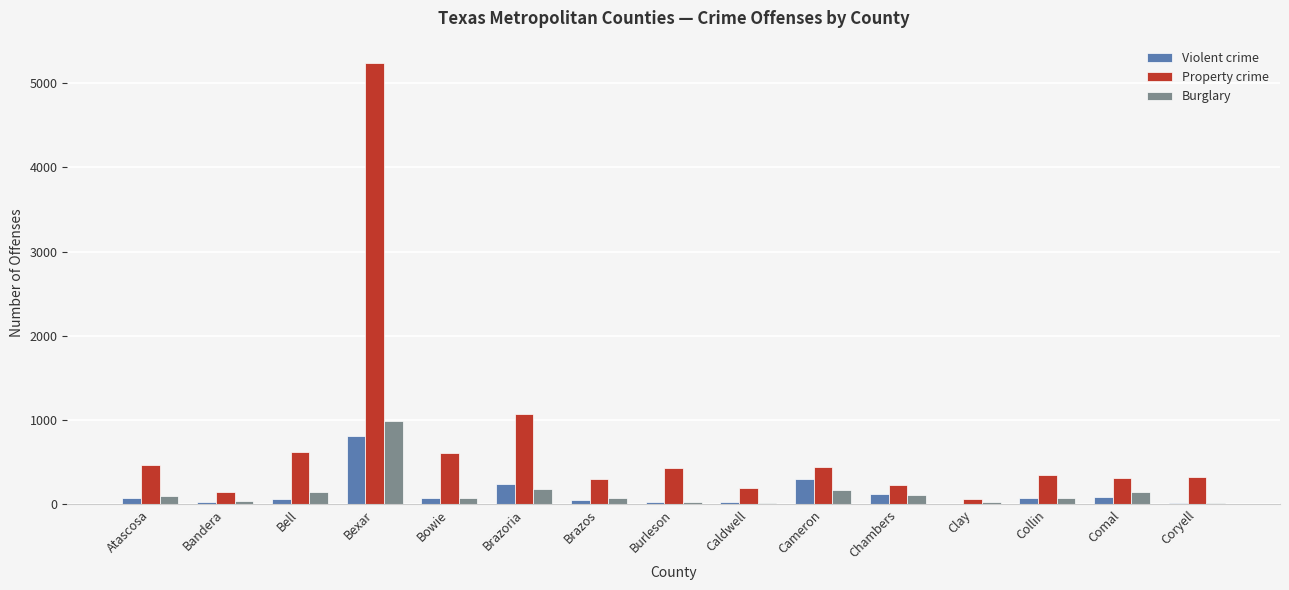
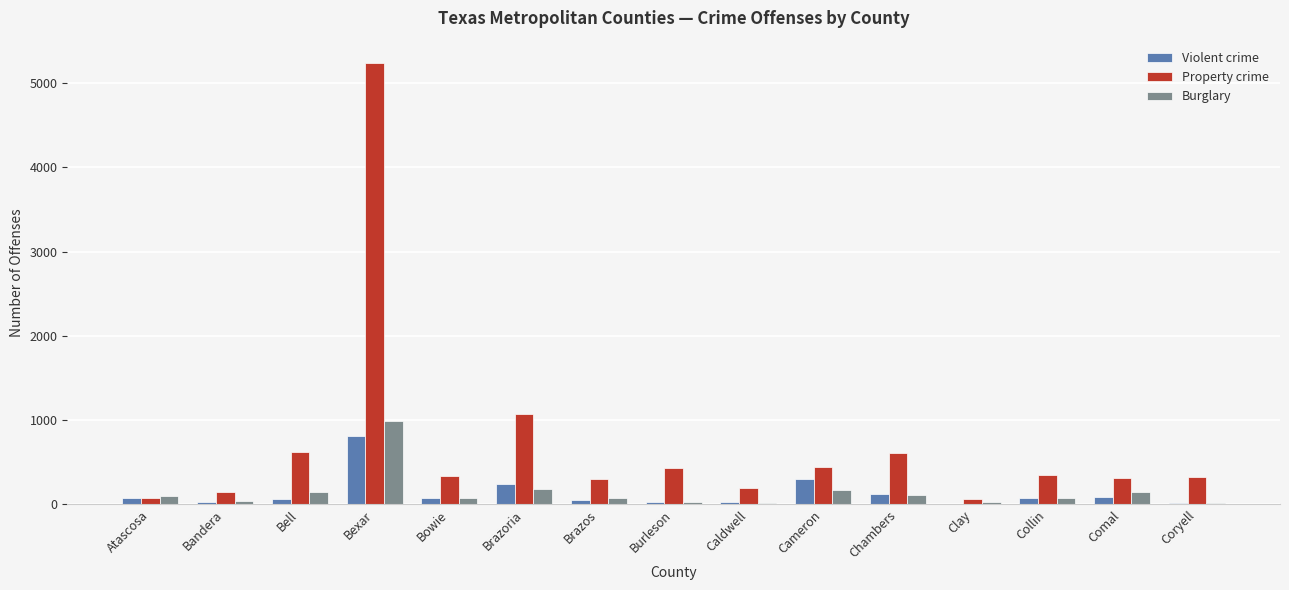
  {
    "Property crime": {
-     "Atascosa": 500,
+     "Atascosa": 100,
      "Bandera": 200,
      "Bell": 600,
      "Bexar": 5200,
-     "Bowie": 600,
+     "Bowie": 300,
      "Brazoria": 1100,
      "Brazos": 300,
      "Burleson": 400,
      "Caldwell": 200,
      "Cameron": 400,
-     "Chambers": 200,
+     "Chambers": 600,
      "Clay": 100,
      "Collin": 300,
      "Comal": 300,
      "Coryell": 300
    }
  }
